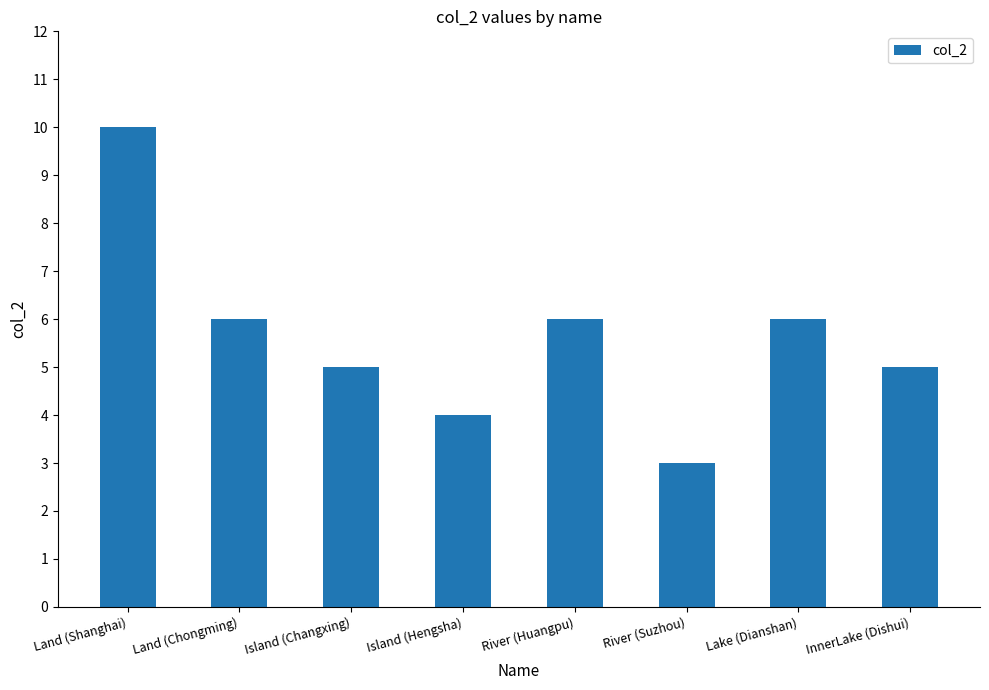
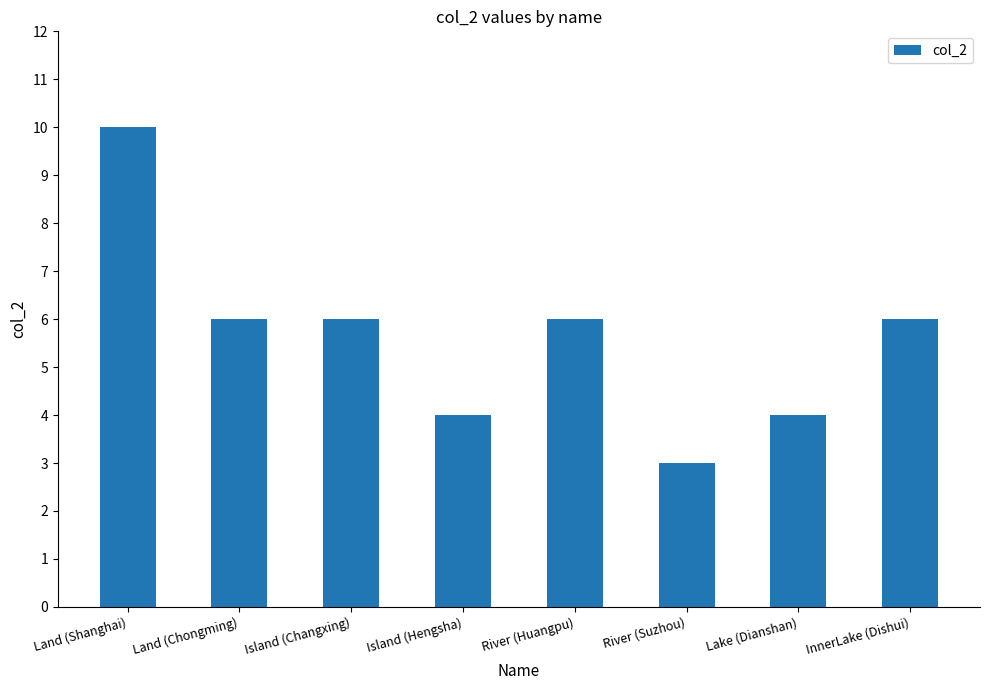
  {
    "Land (Shanghai)": 10,
    "Land (Chongming)": 6,
-   "Island (Changxing)": 5,
+   "Island (Changxing)": 6,
    "Island (Hengsha)": 4,
    "River (Huangpu)": 6,
    "River (Suzhou)": 3,
-   "Lake (Dianshan)": 6,
-   "InnerLake (Dishui)": 5
+   "Lake (Dianshan)": 4,
+   "InnerLake (Dishui)": 6
  }
